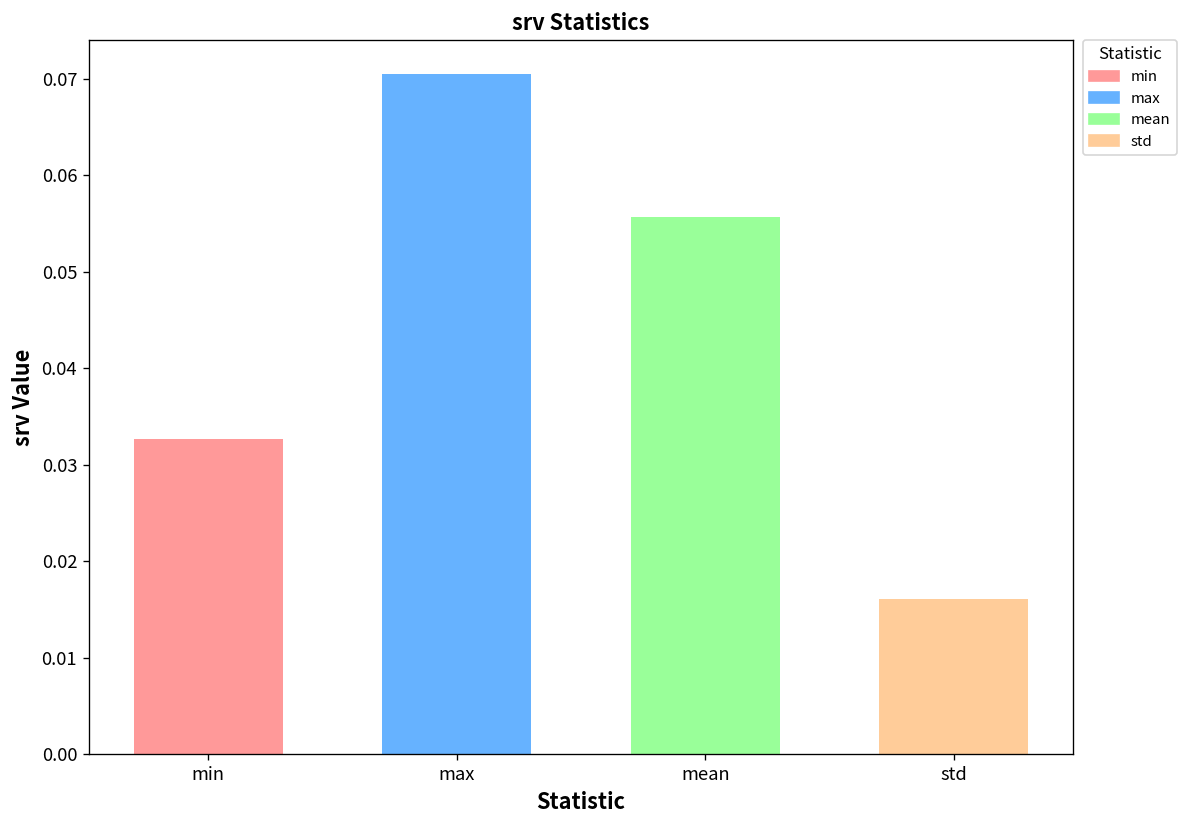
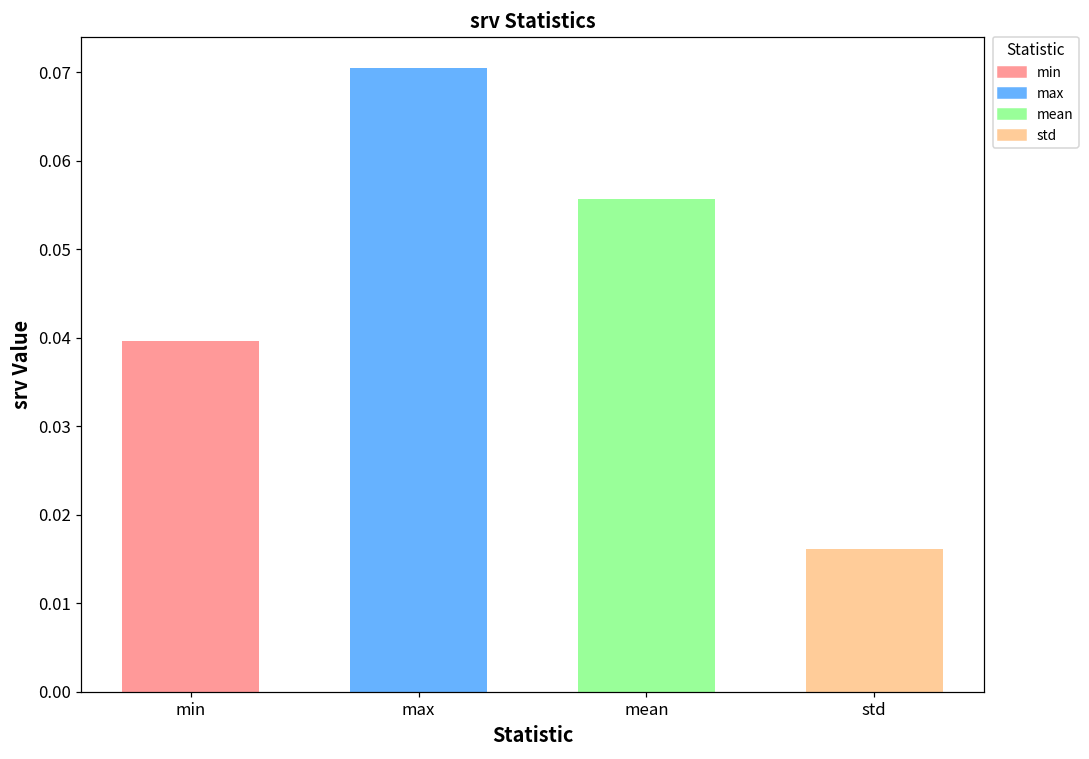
  {
-   "min": 0.033,
+   "min": 0.040,
    "max": 0.070,
    "mean": 0.056,
    "std": 0.016
  }
